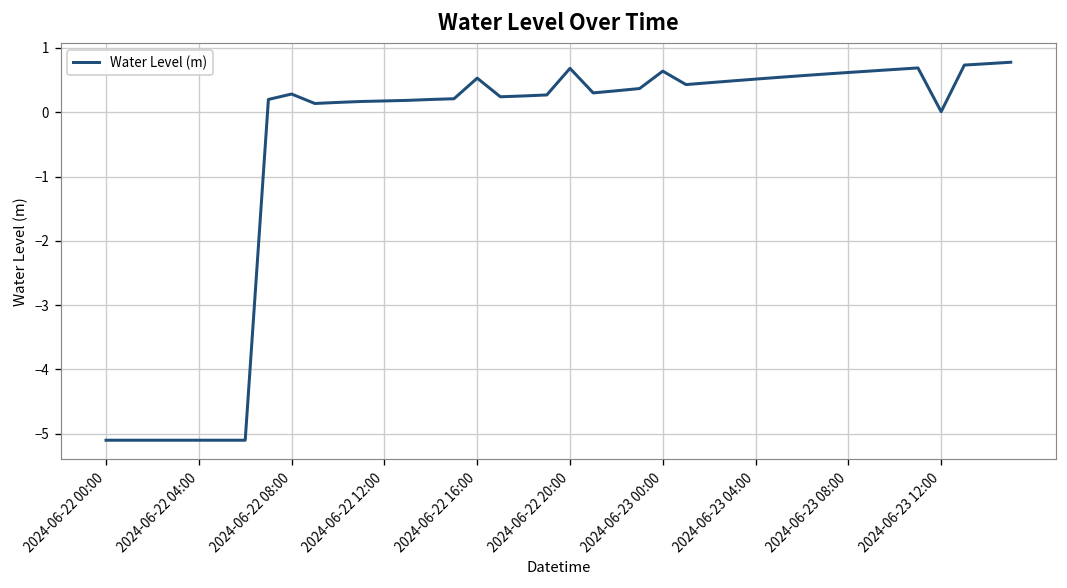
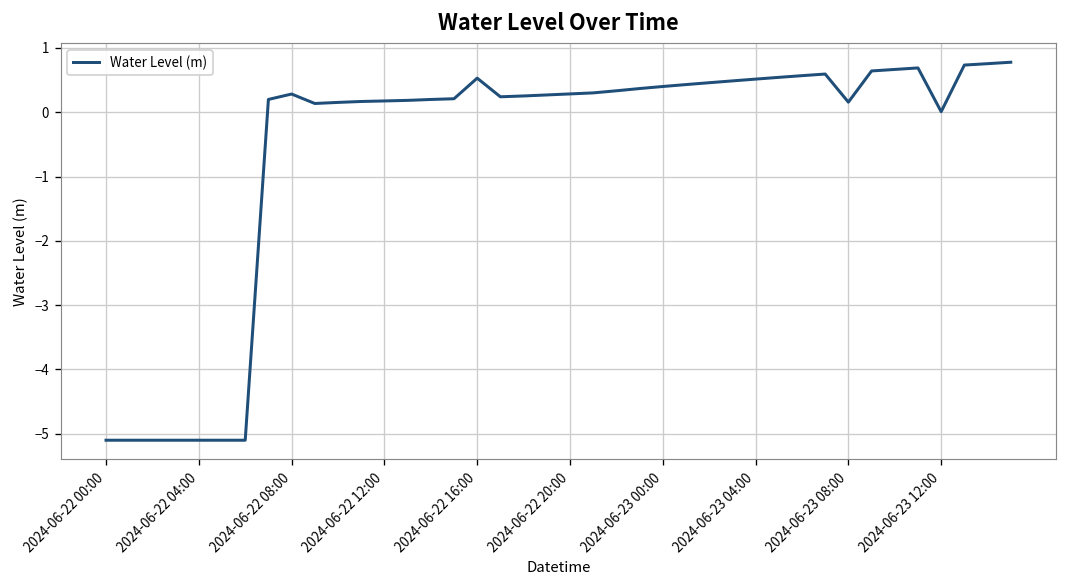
  {
    "2024-06-22 00:00": -5.1,
    "2024-06-22 04:00": -5.1,
    "2024-06-22 08:00": 0.3,
    "2024-06-22 12:00": 0.2,
    "2024-06-22 16:00": 0.5,
-   "2024-06-22 20:00": 0.7,
-   "2024-06-23 00:00": 0.6,
+   "2024-06-22 20:00": 0.3,
+   "2024-06-23 00:00": 0.4,
    "2024-06-23 04:00": 0.5,
-   "2024-06-23 08:00": 0.6,
+   "2024-06-23 08:00": 0.2,
    "2024-06-23 12:00": 0.0
  }
